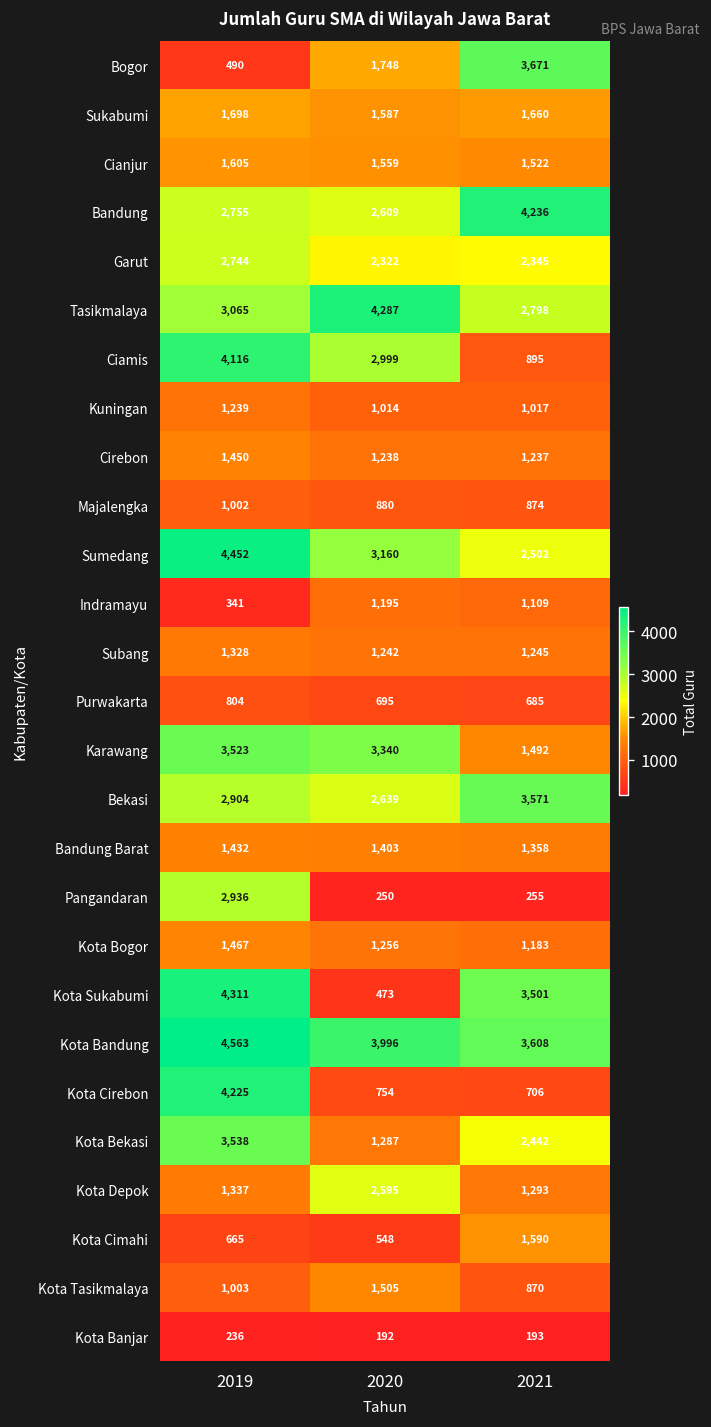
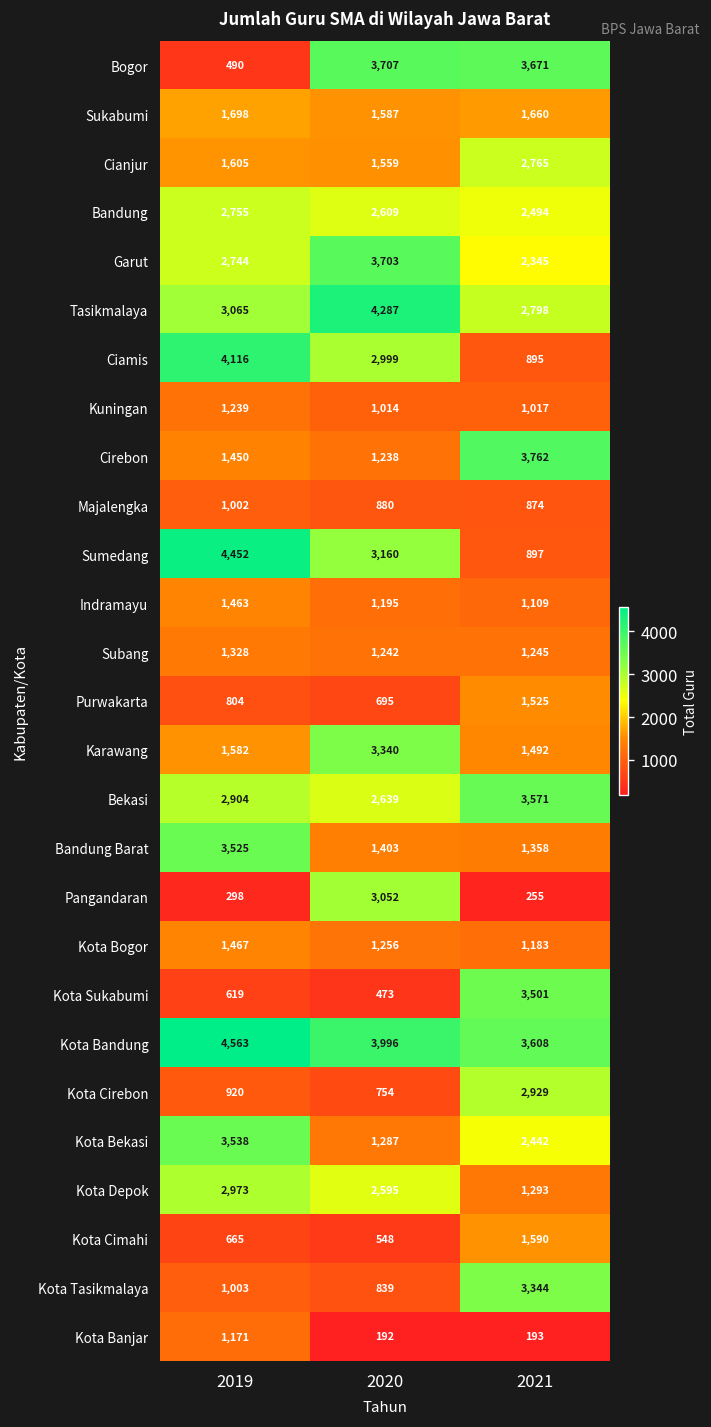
  {
    "Bogor": {
      "2019": "490",
-     "2020": "1,748",
+     "2020": "3,707",
      "2021": "3,671"
    },
    "Sukabumi": {
      "2019": "1,698",
      "2020": "1,587",
      "2021": "1,660"
    },
    "Cianjur": {
      "2019": "1,605",
      "2020": "1,559",
-     "2021": "1,522"
+     "2021": "2,765"
    },
    "Bandung": {
      "2019": "2,755",
      "2020": "2,609",
-     "2021": "4,236"
+     "2021": "2,494"
    },
    "Garut": {
      "2019": "2,744",
-     "2020": "2,322",
+     "2020": "3,703",
      "2021": "2,345"
    },
    "Tasikmalaya": {
      "2019": "3,065",
      "2020": "4,287",
      "2021": "2,798"
    },
    "Ciamis": {
      "2019": "4,116",
      "2020": "2,999",
      "2021": "895"
    },
    "Kuningan": {
      "2019": "1,239",
      "2020": "1,014",
      "2021": "1,017"
    },
    "Cirebon": {
      "2019": "1,450",
      "2020": "1,238",
-     "2021": "1,237"
+     "2021": "3,762"
    },
    "Majalengka": {
      "2019": "1,002",
      "2020": "880",
      "2021": "874"
    },
    "Sumedang": {
      "2019": "4,452",
      "2020": "3,160",
-     "2021": "2,502"
+     "2021": "897"
    },
    "Indramayu": {
-     "2019": "341",
+     "2019": "1,463",
      "2020": "1,195",
      "2021": "1,109"
    },
    "Subang": {
      "2019": "1,328",
      "2020": "1,242",
      "2021": "1,245"
    },
    "Purwakarta": {
      "2019": "804",
      "2020": "695",
-     "2021": "685"
+     "2021": "1,525"
    },
    "Karawang": {
-     "2019": "3,523",
+     "2019": "1,582",
      "2020": "3,340",
      "2021": "1,492"
    },
    "Bekasi": {
      "2019": "2,904",
      "2020": "2,639",
      "2021": "3,571"
    },
    "Bandung Barat": {
-     "2019": "1,432",
+     "2019": "3,525",
      "2020": "1,403",
      "2021": "1,358"
    },
    "Pangandaran": {
-     "2019": "2,936",
-     "2020": "250",
+     "2019": "298",
+     "2020": "3,052",
      "2021": "255"
    },
    "Kota Bogor": {
      "2019": "1,467",
      "2020": "1,256",
      "2021": "1,183"
    },
    "Kota Sukabumi": {
-     "2019": "4,311",
+     "2019": "619",
      "2020": "473",
      "2021": "3,501"
    },
    "Kota Bandung": {
      "2019": "4,563",
      "2020": "3,996",
      "2021": "3,608"
    },
    "Kota Cirebon": {
-     "2019": "4,225",
+     "2019": "920",
      "2020": "754",
-     "2021": "706"
+     "2021": "2,929"
    },
    "Kota Bekasi": {
      "2019": "3,538",
      "2020": "1,287",
      "2021": "2,442"
    },
    "Kota Depok": {
-     "2019": "1,337",
+     "2019": "2,973",
      "2020": "2,595",
      "2021": "1,293"
    },
    "Kota Cimahi": {
      "2019": "665",
      "2020": "548",
      "2021": "1,590"
    },
    "Kota Tasikmalaya": {
      "2019": "1,003",
-     "2020": "1,505",
-     "2021": "870"
+     "2020": "839",
+     "2021": "3,344"
    },
    "Kota Banjar": {
-     "2019": "236",
+     "2019": "1,171",
      "2020": "192",
      "2021": "193"
    }
  }
